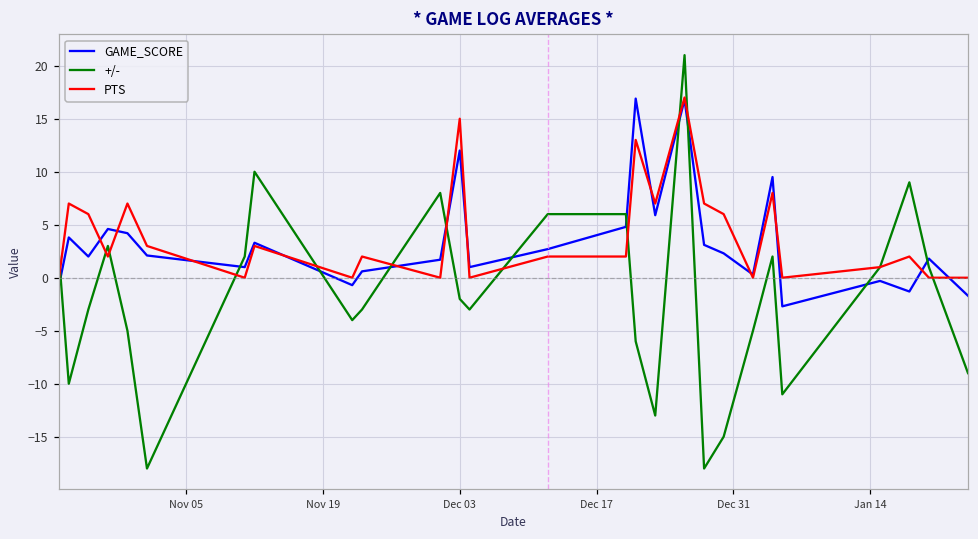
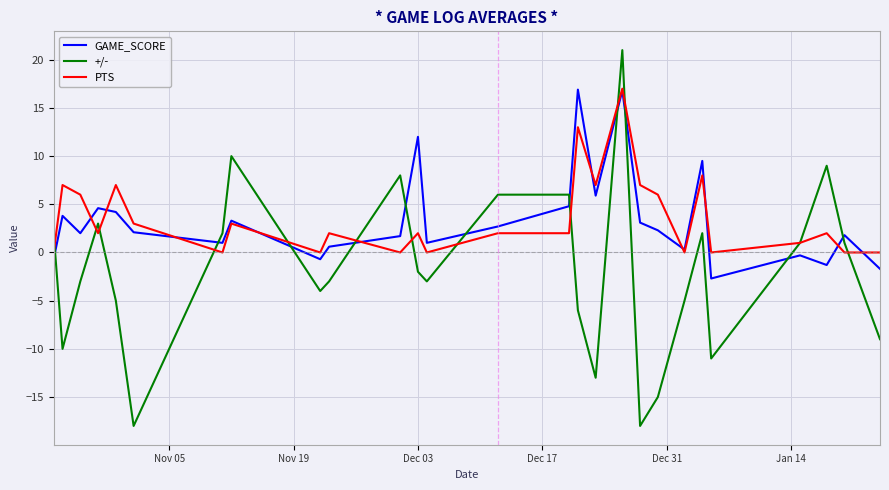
  {
    "GAME_SCORE": {
      "Dec 03": 12
    },
    "+/-": {
      "Dec 03": -2
    },
    "PTS": {
-     "Dec 03": 15
+     "Dec 03": 2
    }
  }
